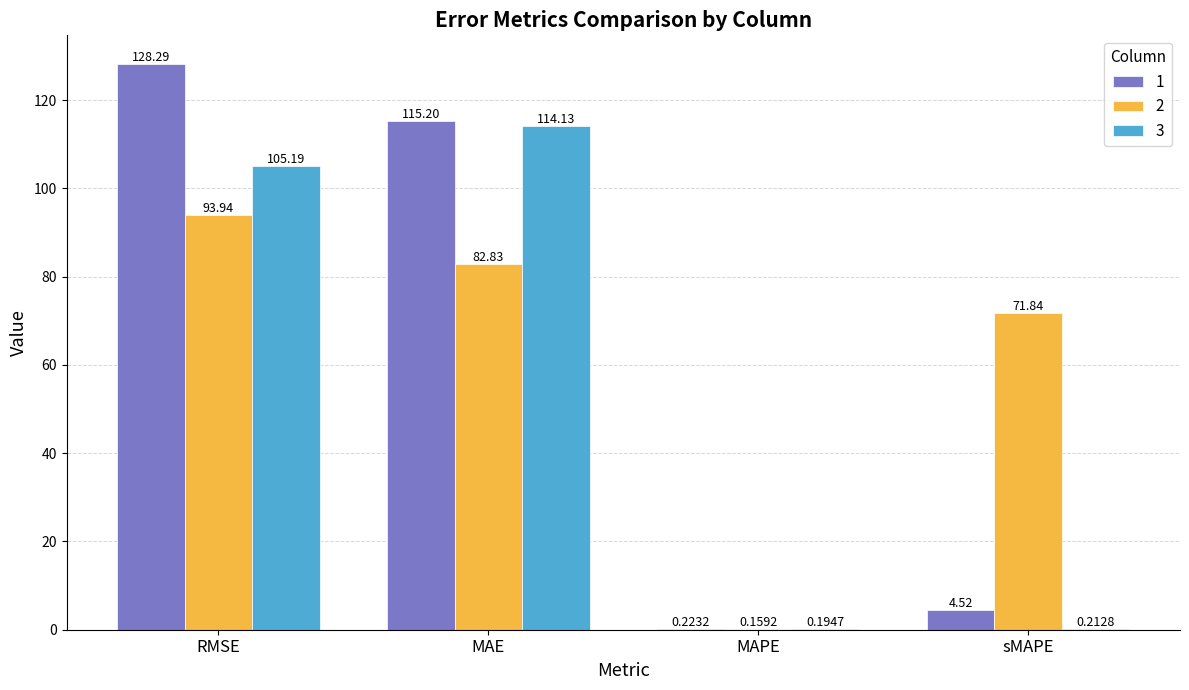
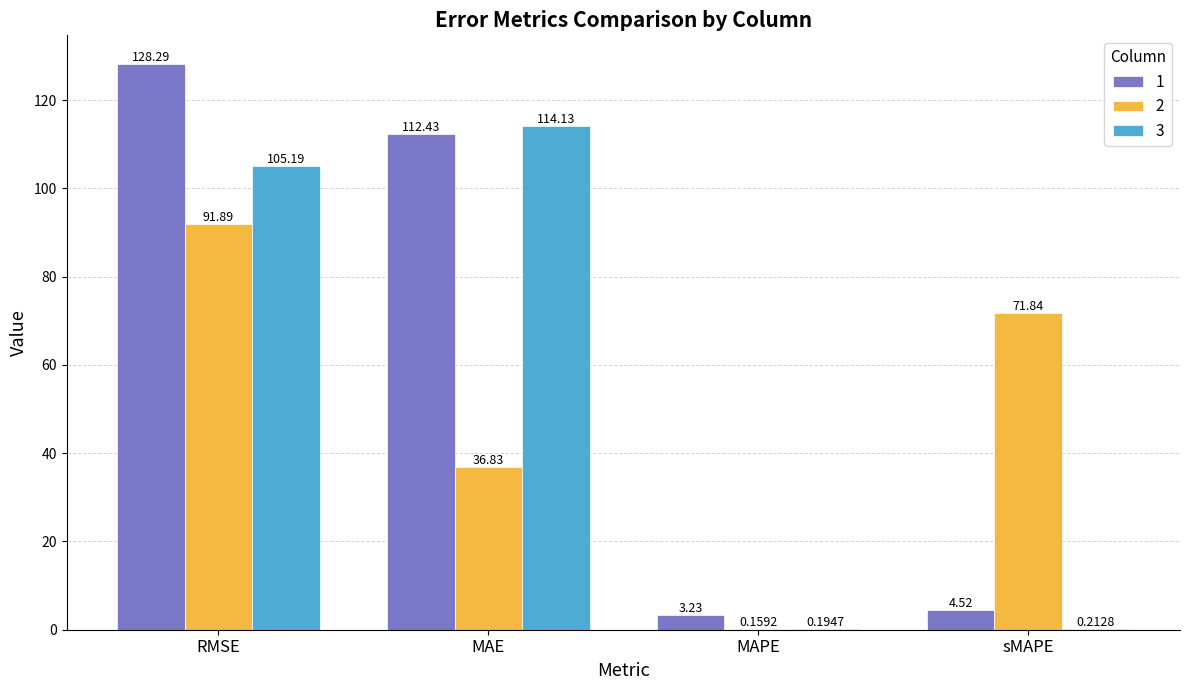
  {
    "1": {
      "RMSE": 128.29,
-     "MAE": 115.20,
-     "MAPE": 0.2232,
+     "MAE": 112.43,
+     "MAPE": 3.23,
      "sMAPE": 4.52
    },
    "2": {
-     "RMSE": 93.94,
-     "MAE": 82.83,
+     "RMSE": 91.89,
+     "MAE": 36.83,
      "MAPE": 0.1592,
      "sMAPE": 71.84
    },
    "3": {
      "RMSE": 105.19,
      "MAE": 114.13,
      "MAPE": 0.1947,
      "sMAPE": 0.2128
    }
  }
